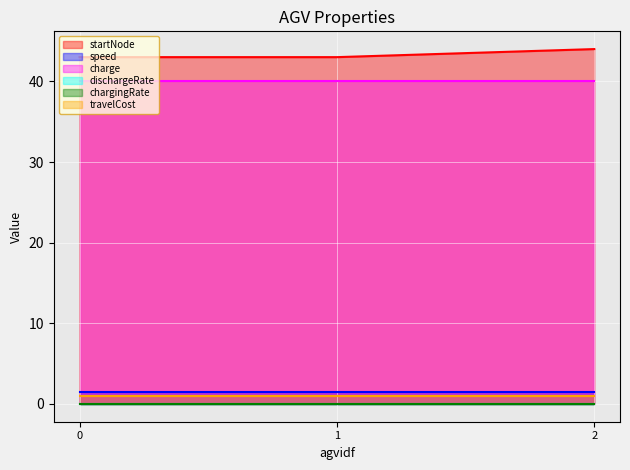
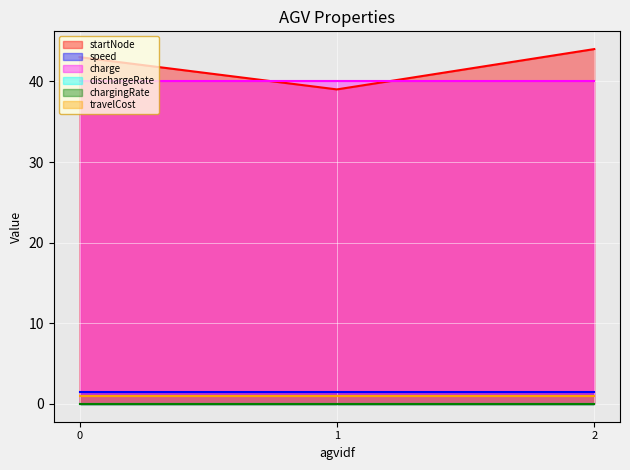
  {
    "startNode": {
-     "1": 43,
+     "1": 39,
      "2": 44
    },
    "speed": {
      "0": 2,
      "1": 2,
      "2": 2
    },
    "charge": {
      "1": 40,
      "2": 40
    },
    "chargingRate": {
      "0": 0,
      "1": 0,
      "2": 0
    },
    "travelCost": {
      "0": 1,
      "1": 1,
      "2": 1
    }
  }
